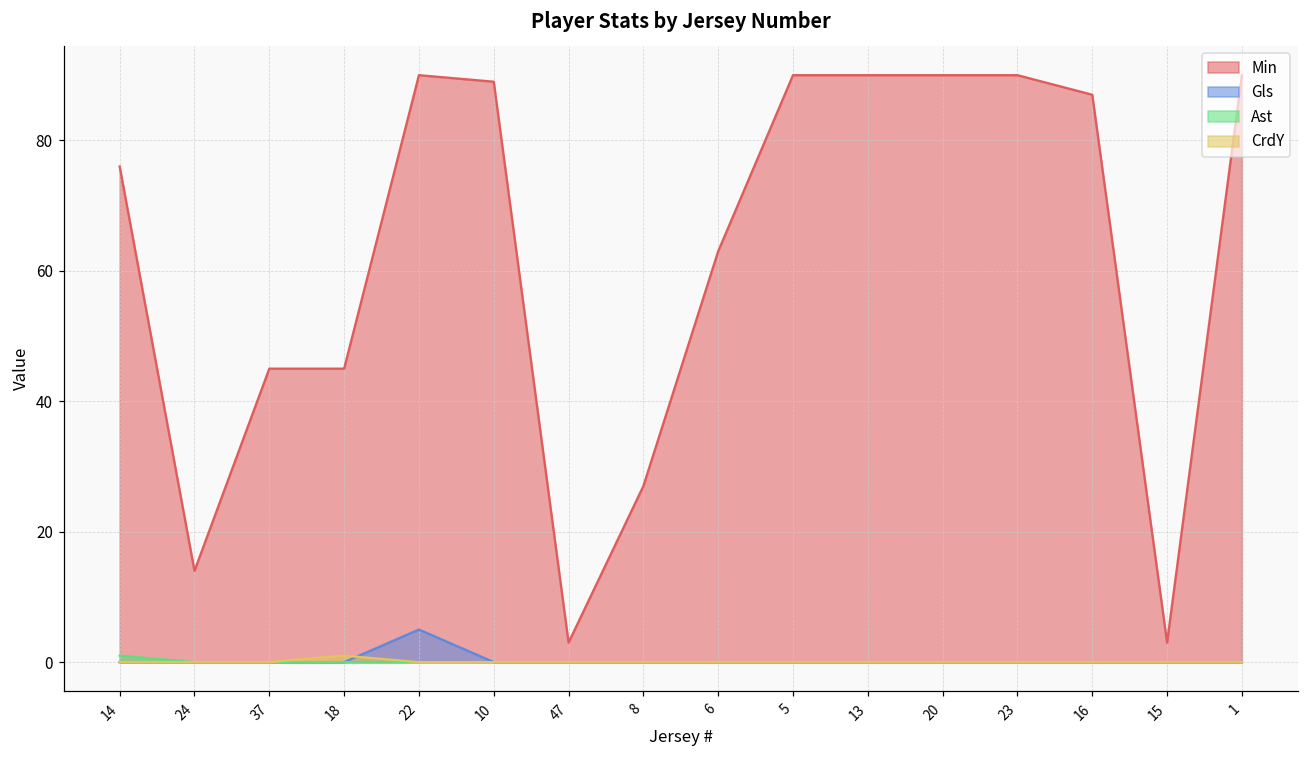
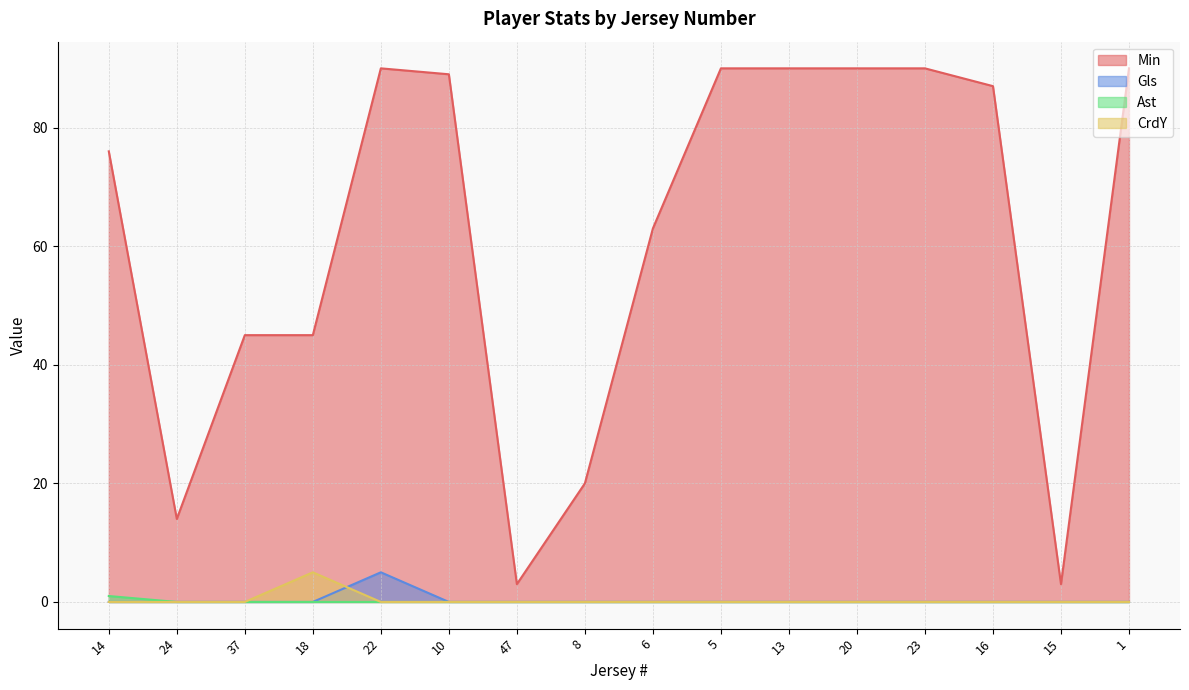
  {
    "Min": {
      "14": 76,
      "24": 14,
      "37": 45,
      "18": 45,
      "22": 90,
      "10": 89,
      "47": 3,
-     "8": 27,
+     "8": 20,
      "6": 63,
      "5": 90,
      "13": 90,
      "20": 90,
      "23": 90,
      "16": 87,
      "15": 3
    },
    "Gls": {
      "22": 5
    },
    "Ast": {
      "14": 1
    },
    "CrdY": {
-     "18": 1
+     "18": 5
    }
  }
